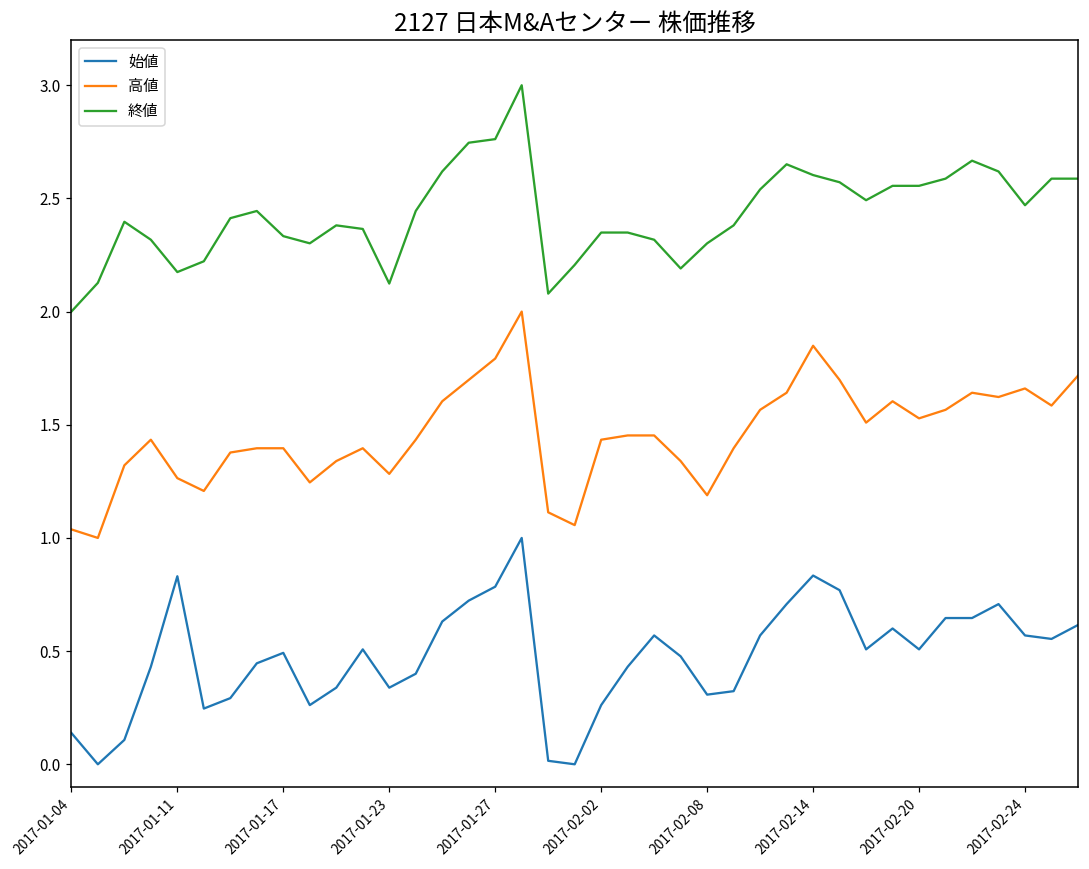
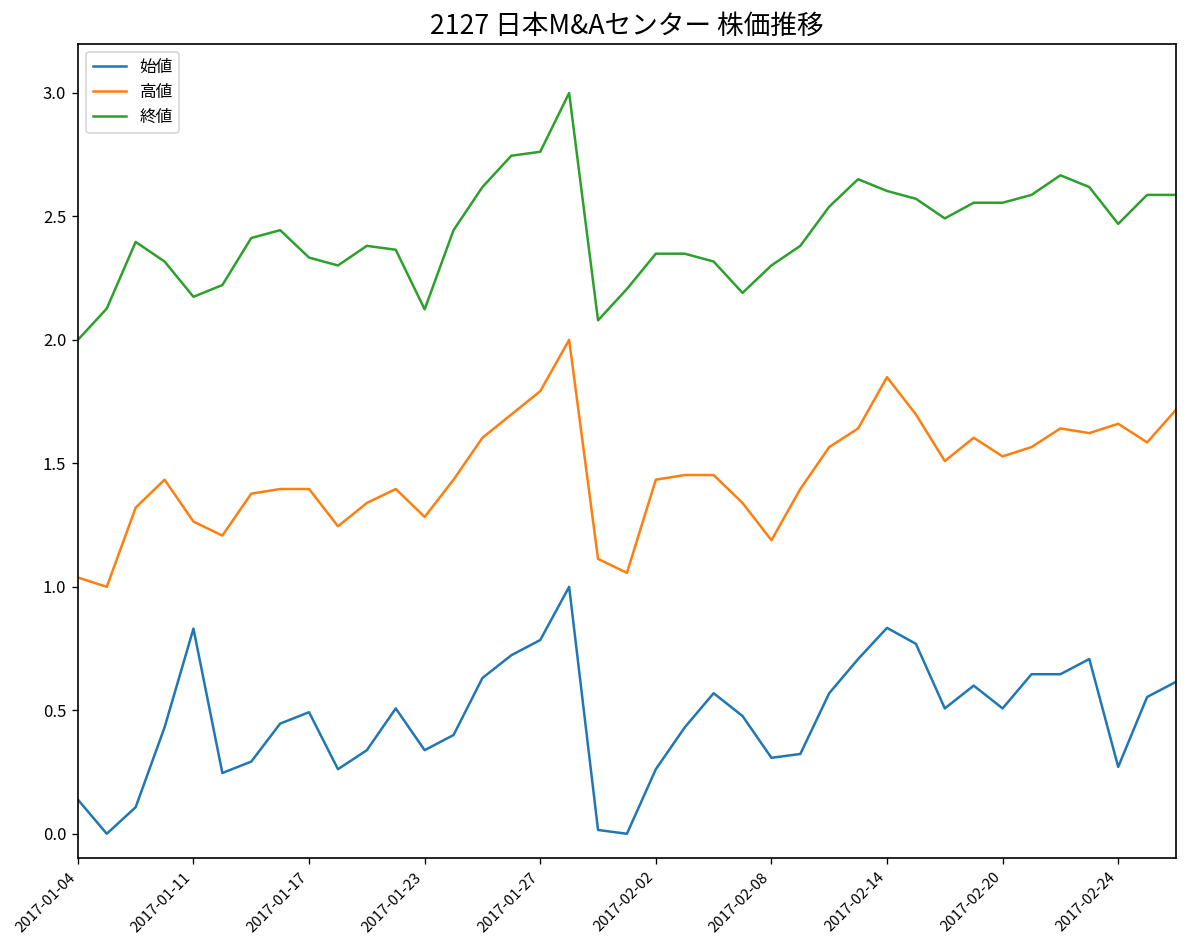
  {
    "始値": {
      "2017-01-04": 0.14,
      "2017-01-11": 0.83,
      "2017-01-17": 0.49,
      "2017-01-23": 0.34,
      "2017-01-27": 0.78,
      "2017-02-02": 0.26,
      "2017-02-08": 0.31,
      "2017-02-14": 0.83,
      "2017-02-20": 0.51,
-     "2017-02-24": 0.57
+     "2017-02-24": 0.27
    },
    "高値": {
      "2017-01-04": 1.04,
      "2017-01-11": 1.26,
      "2017-01-17": 1.40,
      "2017-01-23": 1.28,
      "2017-01-27": 1.79,
      "2017-02-02": 1.43,
      "2017-02-08": 1.19,
      "2017-02-14": 1.85,
      "2017-02-20": 1.53,
      "2017-02-24": 1.66
    },
    "終値": {
      "2017-01-04": 2.00,
      "2017-01-11": 2.17,
      "2017-01-17": 2.33,
      "2017-01-23": 2.12,
      "2017-01-27": 2.76,
      "2017-02-02": 2.35,
      "2017-02-08": 2.30,
      "2017-02-14": 2.60,
      "2017-02-20": 2.56,
      "2017-02-24": 2.47
    }
  }
